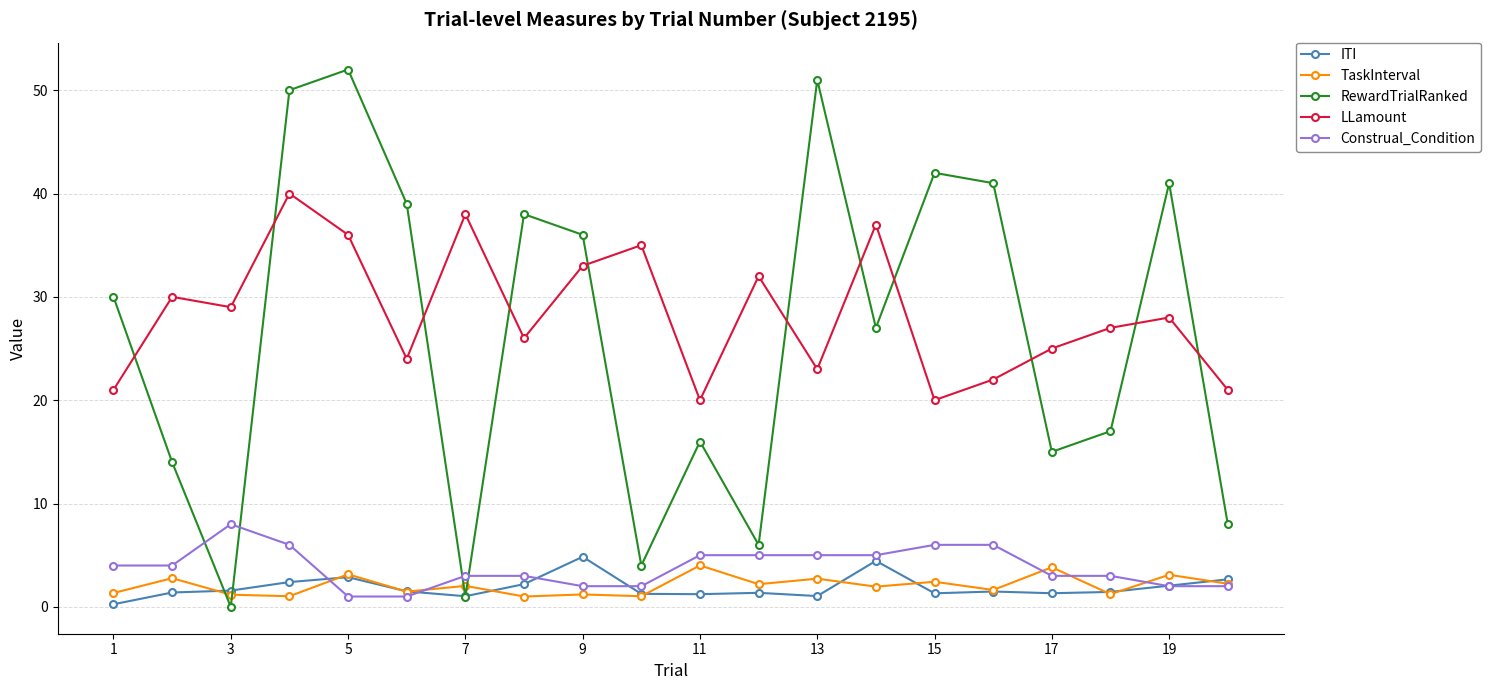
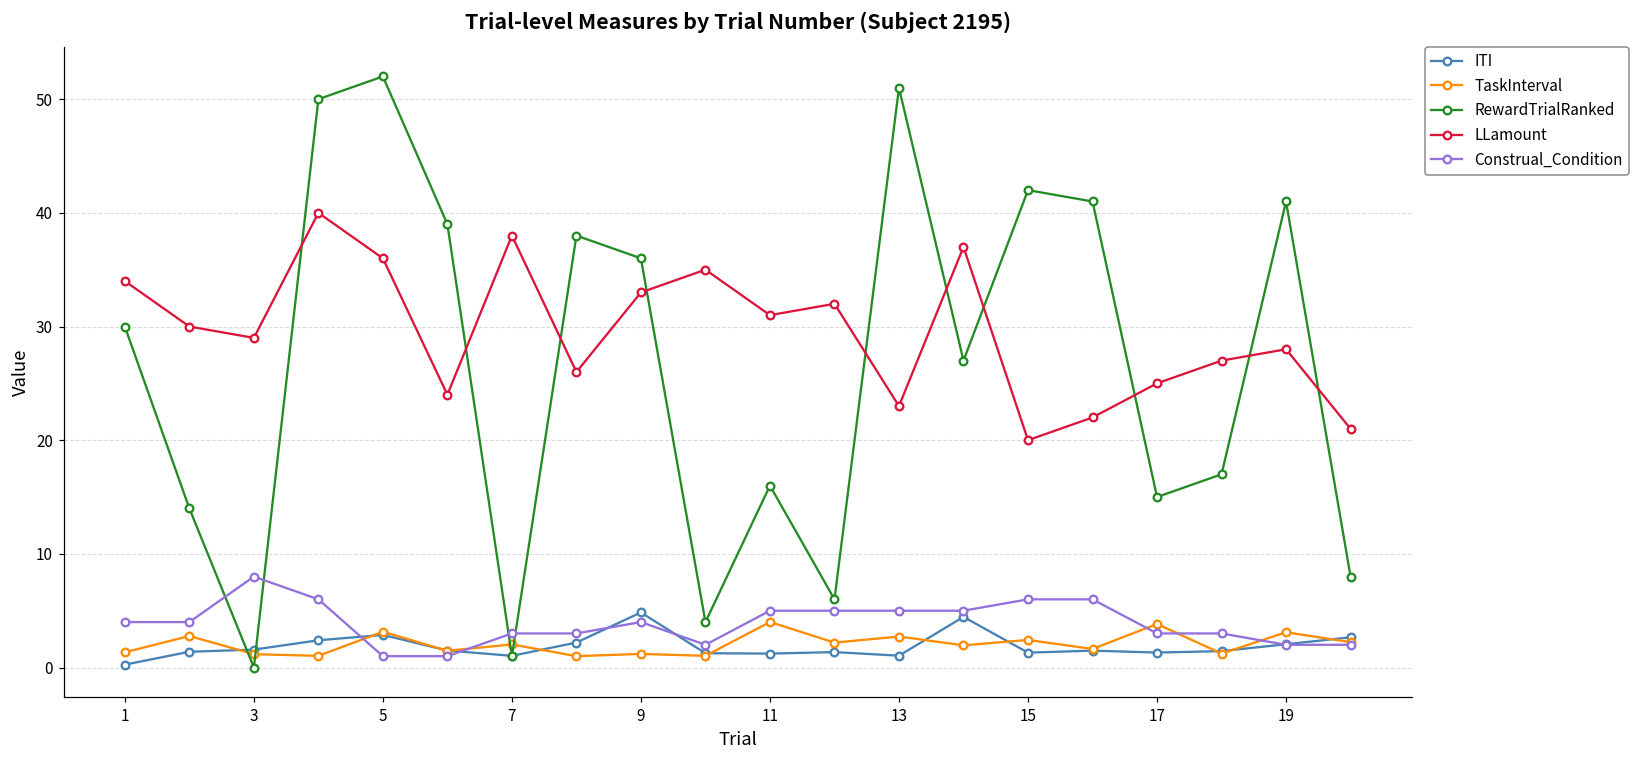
  {
    "ITI": {
      "1": 0.3,
      "3": 1.6,
      "5": 3,
      "9": 5,
      "11": 1,
      "13": 1,
      "15": 1.3,
      "17": 1.3
    },
    "TaskInterval": {
      "1": 1.3,
      "3": 1,
      "5": 3,
      "7": 2,
      "9": 1,
      "11": 4,
      "13": 2.7,
      "15": 2.4,
      "17": 4,
      "19": 3
    },
    "RewardTrialRanked": {
      "1": 30,
      "3": 0,
      "5": 52,
      "9": 36,
      "11": 16,
      "13": 51,
      "15": 42,
      "17": 15,
      "19": 41
    },
    "LLamount": {
-     "1": 21,
+     "1": 34,
      "3": 29,
      "5": 36,
      "7": 38,
      "9": 33,
-     "11": 20,
+     "11": 31,
      "13": 23,
      "15": 20,
      "17": 25,
      "19": 28
    },
    "Construal_Condition": {
      "1": 4,
      "3": 8,
      "5": 1,
      "7": 3,
-     "9": 2,
+     "9": 4,
      "11": 5,
      "13": 5,
      "15": 6,
      "17": 3
    }
  }
